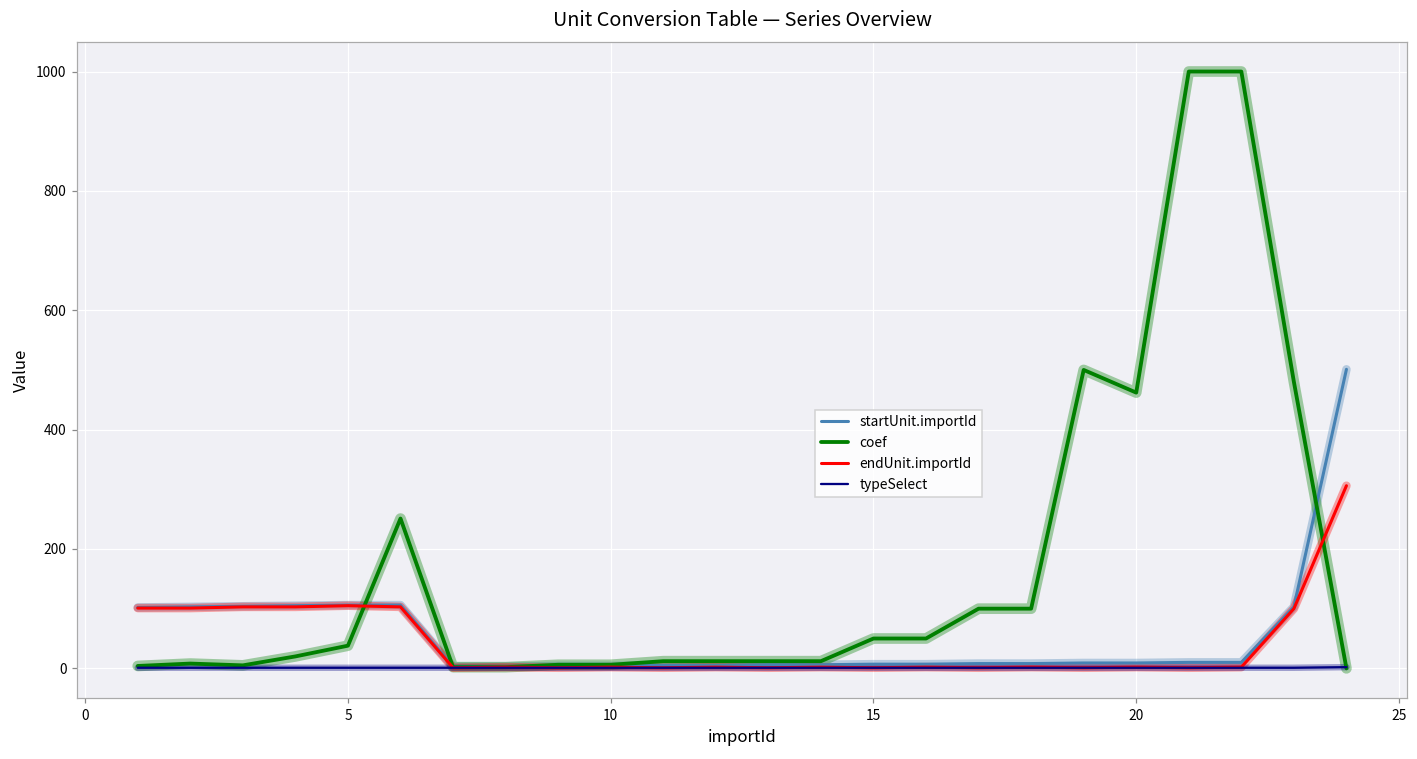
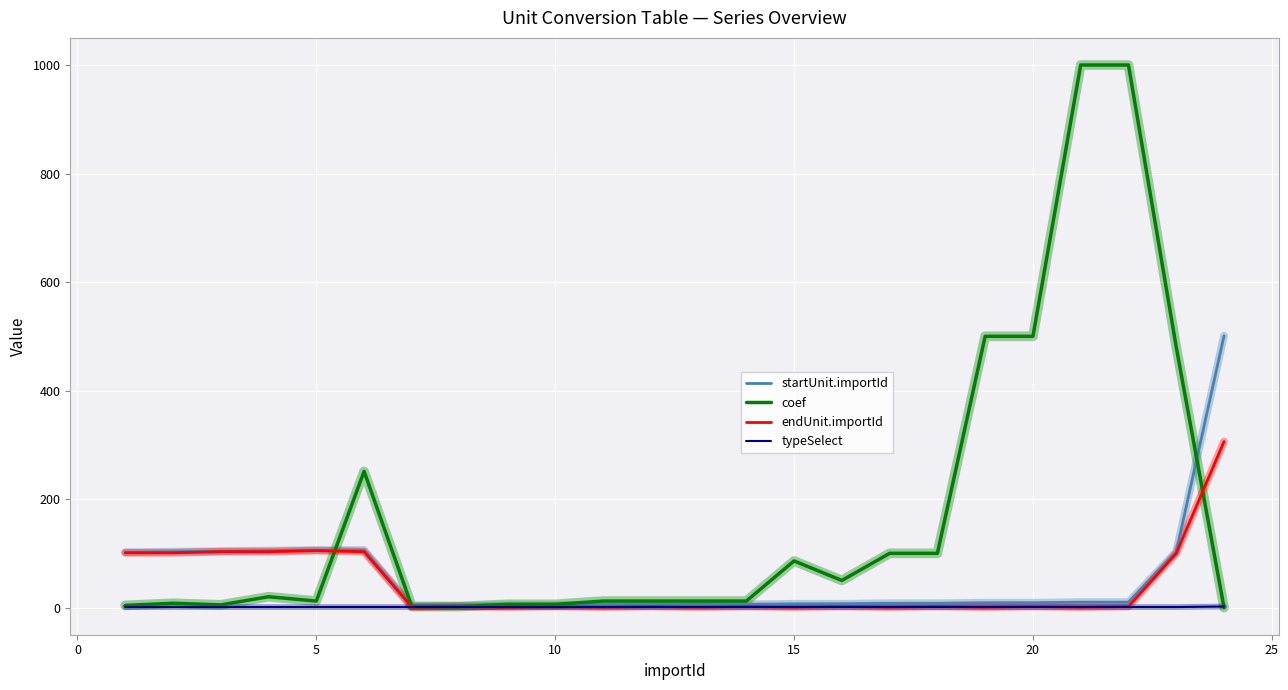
  {
    "startUnit.importId": {
      "15": 10,
      "20": 10
    },
    "typeSelect": {
      "5": 0
    },
    "coef": {
-     "5": 40,
-     "15": 50,
-     "20": 460
+     "5": 10,
+     "15": 90,
+     "20": 500
    }
  }
